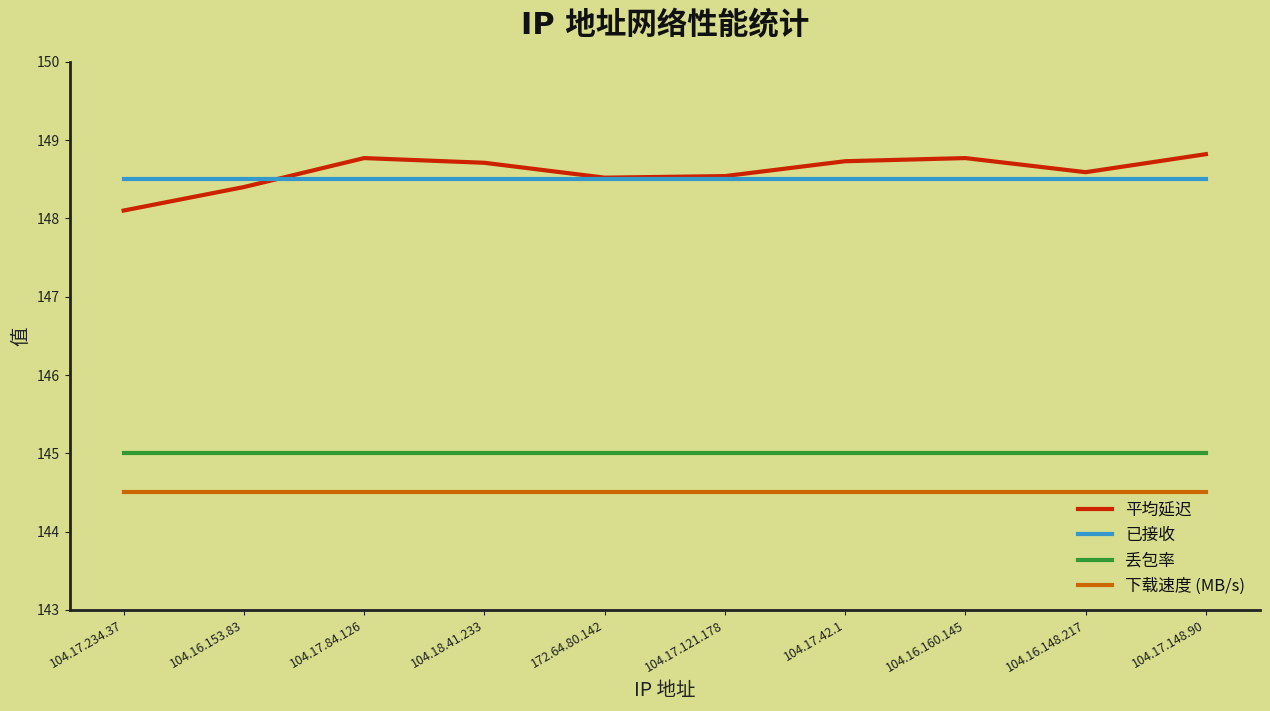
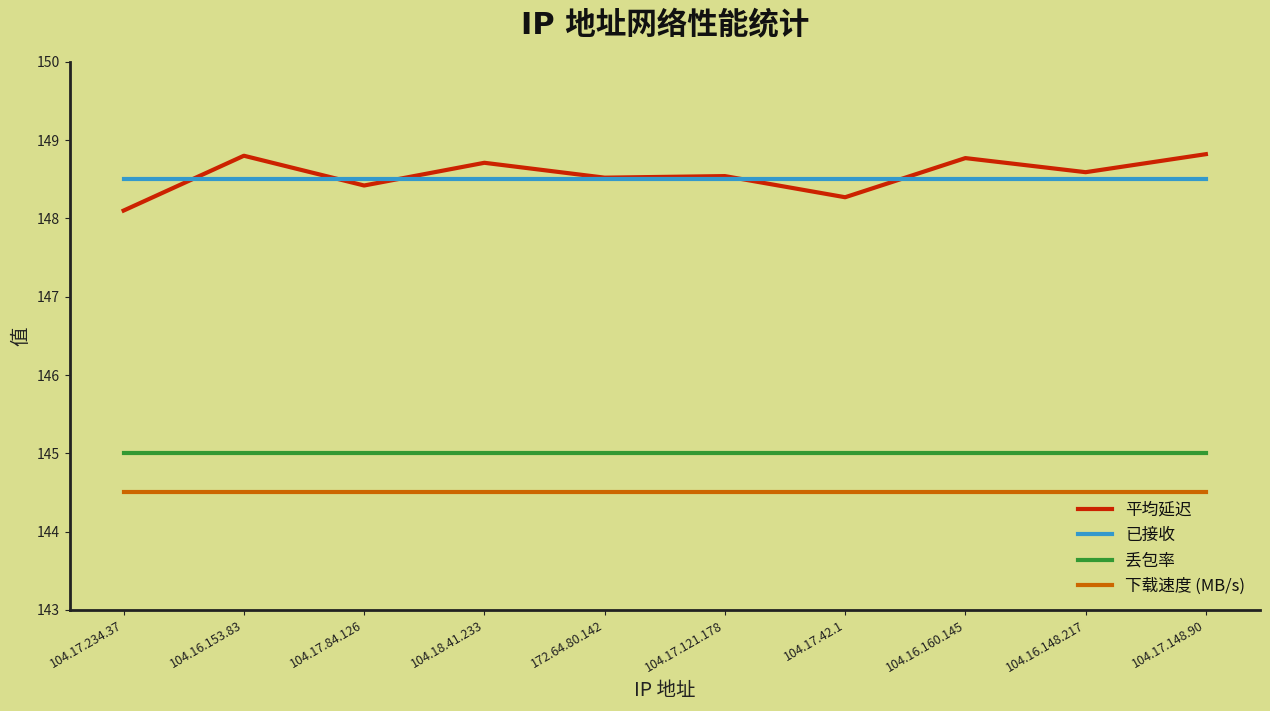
  {
    "平均延迟": {
      "104.17.234.37": 148.1,
-     "104.16.153.83": 148.4,
-     "104.17.84.126": 148.8,
+     "104.16.153.83": 148.8,
+     "104.17.84.126": 148.4,
      "104.18.41.233": 148.7,
      "104.17.121.178": 148.5,
-     "104.17.42.1": 148.7,
+     "104.17.42.1": 148.3,
      "104.16.160.145": 148.8,
      "104.16.148.217": 148.6,
      "104.17.148.90": 148.8
    },
    "已接收": {
      "104.17.234.37": 148.5,
      "104.16.153.83": 148.5,
      "104.17.84.126": 148.5,
      "104.18.41.233": 148.5,
      "104.17.121.178": 148.5,
      "104.17.42.1": 148.5,
      "104.16.160.145": 148.5,
      "104.16.148.217": 148.5,
      "104.17.148.90": 148.5
    },
    "丢包率": {
      "104.17.234.37": 145.0,
      "104.16.153.83": 145.0,
      "104.17.84.126": 145.0,
      "104.18.41.233": 145.0,
      "172.64.80.142": 145.0,
      "104.17.121.178": 145.0,
      "104.17.42.1": 145.0,
      "104.16.160.145": 145.0,
      "104.16.148.217": 145.0,
      "104.17.148.90": 145.0
    },
    "下载速度 (MB/s)": {
      "104.17.234.37": 144.5,
      "104.16.153.83": 144.5,
      "104.17.84.126": 144.5,
      "104.18.41.233": 144.5,
      "172.64.80.142": 144.5,
      "104.17.121.178": 144.5,
      "104.17.42.1": 144.5,
      "104.16.160.145": 144.5,
      "104.16.148.217": 144.5,
      "104.17.148.90": 144.5
    }
  }
